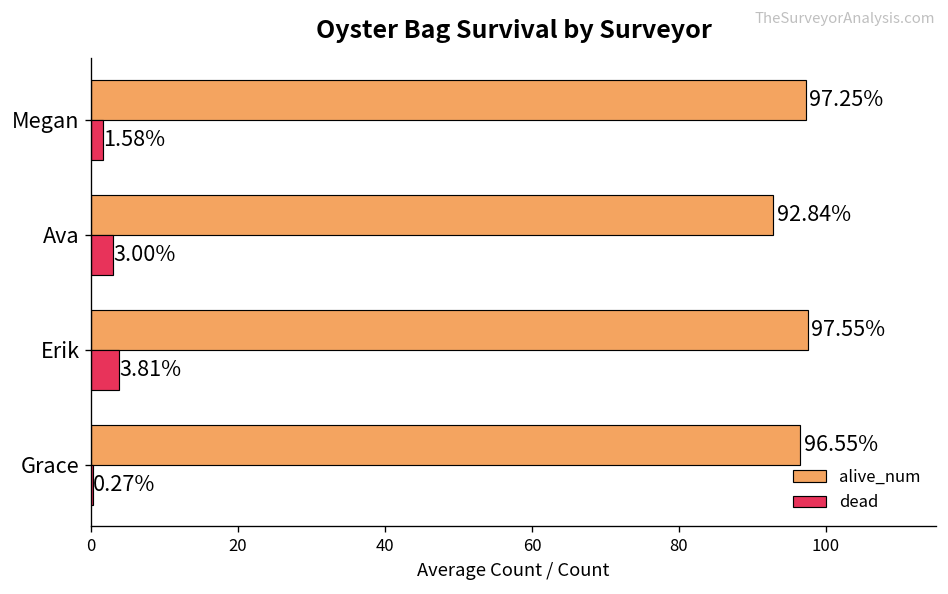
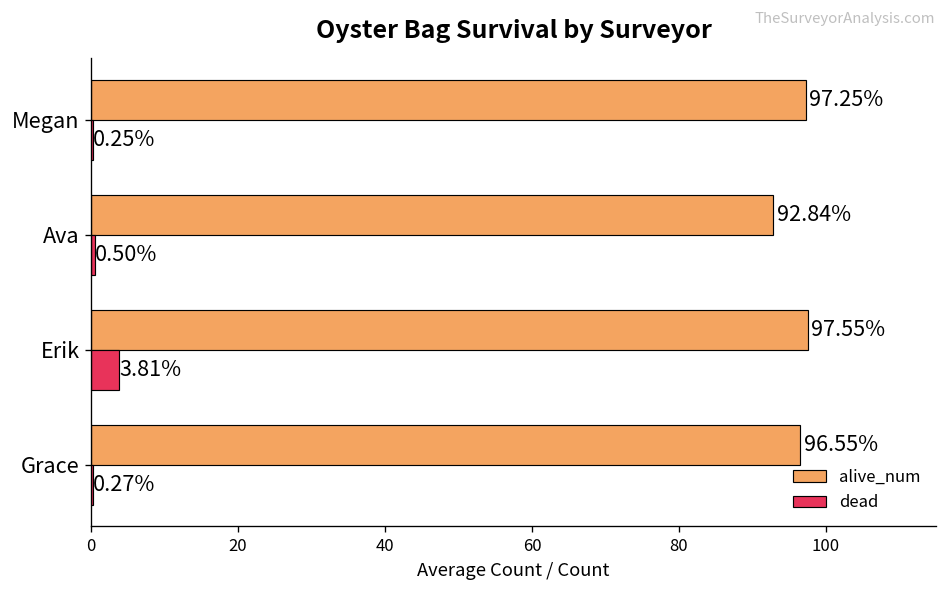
  {
    "alive_num": {
      "Megan": "97.25%",
      "Ava": "92.84%",
      "Erik": "97.55%",
      "Grace": "96.55%"
    },
    "dead": {
-     "Megan": "1.58%",
-     "Ava": "3.00%",
+     "Megan": "0.25%",
+     "Ava": "0.50%",
      "Erik": "3.81%",
      "Grace": "0.27%"
    }
  }
